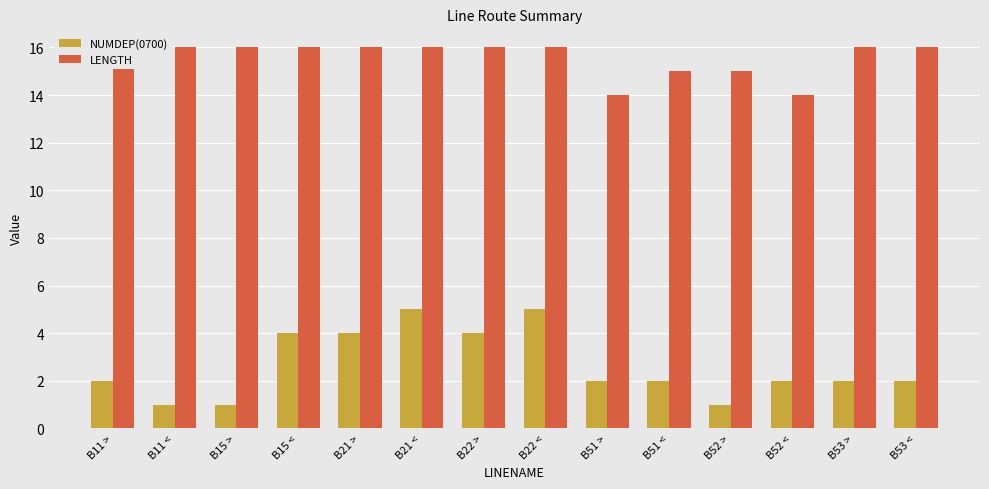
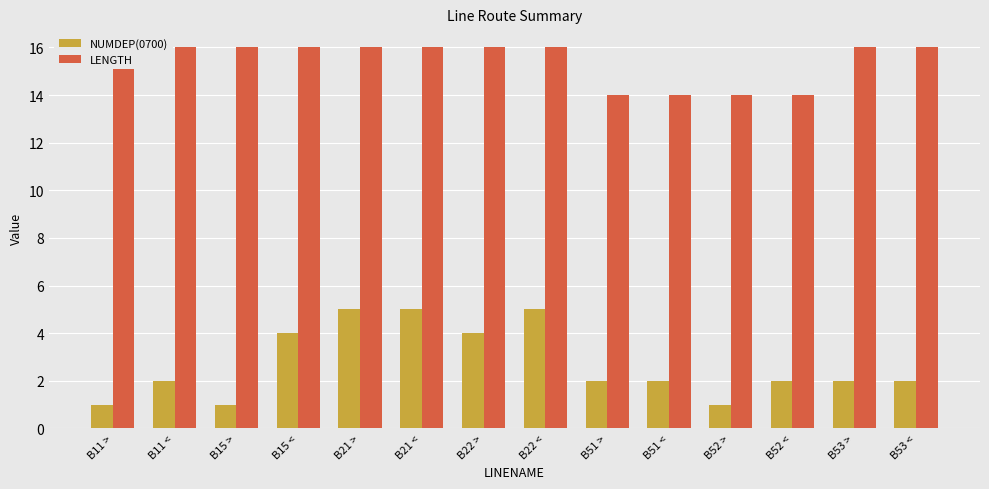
  {
    "NUMDEP(0700)": {
-     "B11 >": 2,
-     "B11 <": 1,
+     "B11 >": 1,
+     "B11 <": 2,
      "B15 >": 1,
      "B15 <": 4,
-     "B21 >": 4,
+     "B21 >": 5,
      "B21 <": 5,
      "B22 >": 4,
      "B22 <": 5,
      "B51 >": 2,
      "B51 <": 2,
      "B52 >": 1,
      "B52 <": 2,
      "B53 >": 2,
      "B53 <": 2
    },
    "LENGTH": {
      "B11 <": 16,
      "B15 >": 16,
      "B15 <": 16,
      "B21 >": 16,
      "B21 <": 16,
      "B22 >": 16,
      "B22 <": 16,
      "B51 >": 14,
-     "B51 <": 15,
-     "B52 >": 15,
+     "B51 <": 14,
+     "B52 >": 14,
      "B52 <": 14,
      "B53 >": 16,
      "B53 <": 16
    }
  }
